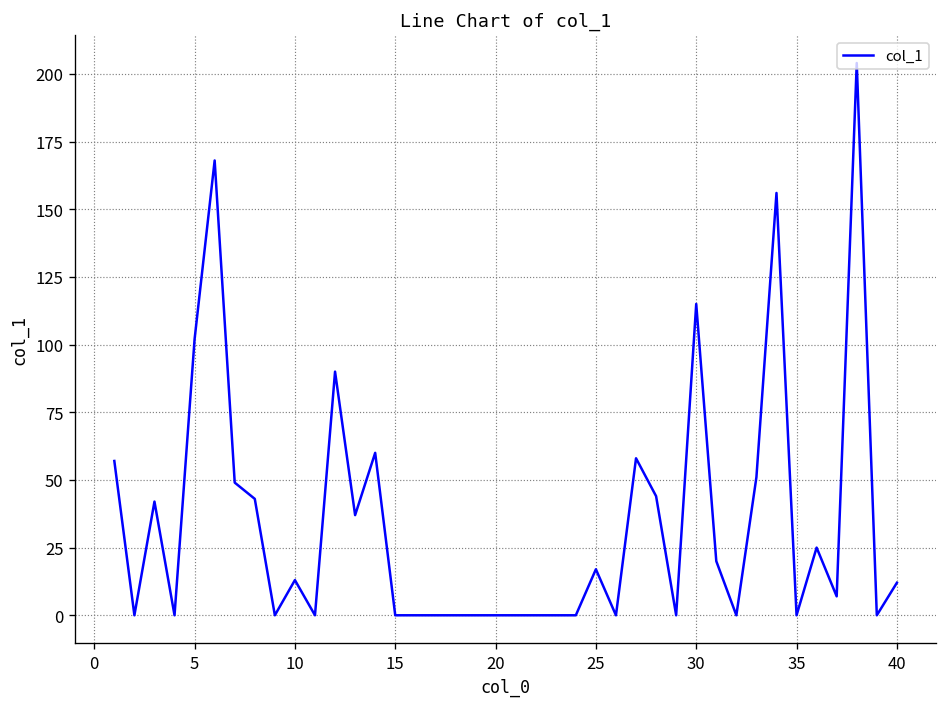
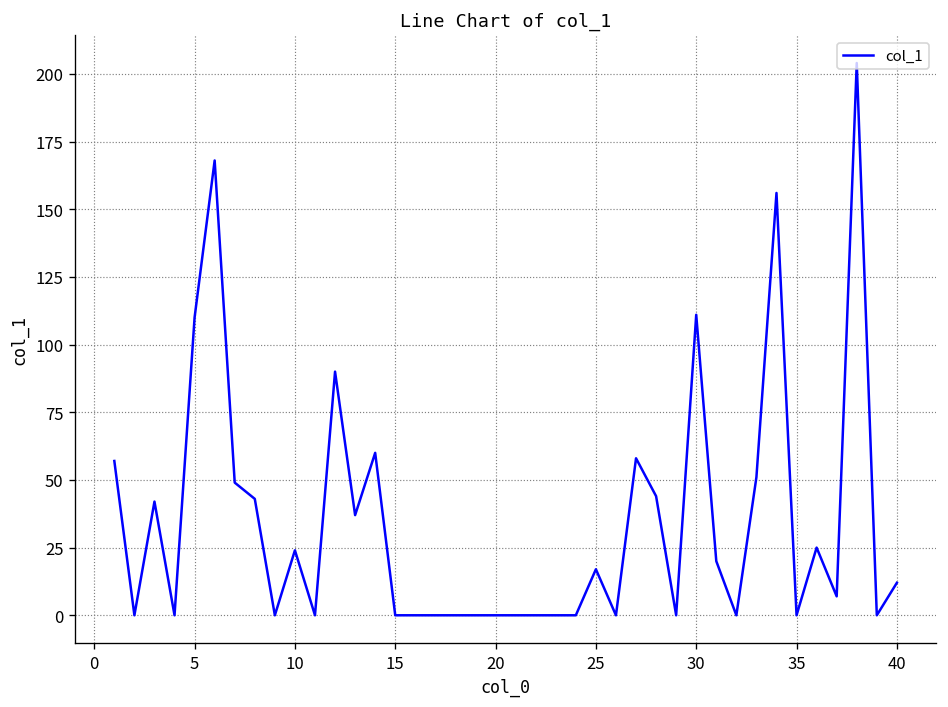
  {
-   "5": 102,
-   "10": 13,
+   "5": 110,
+   "10": 24,
    "15": 0,
    "20": 0,
    "25": 17,
-   "30": 115,
+   "30": 111,
    "35": 0,
    "40": 12
  }
